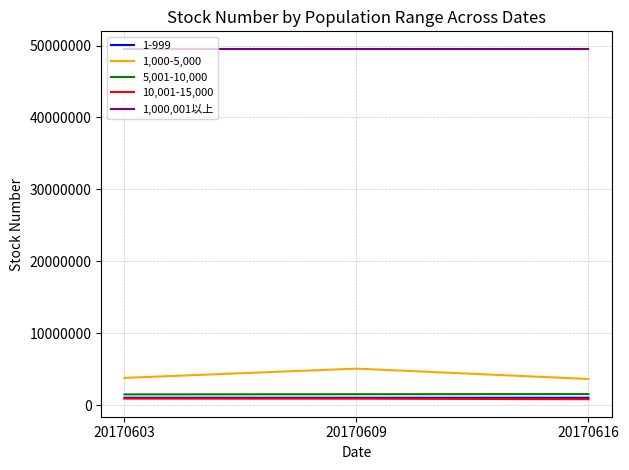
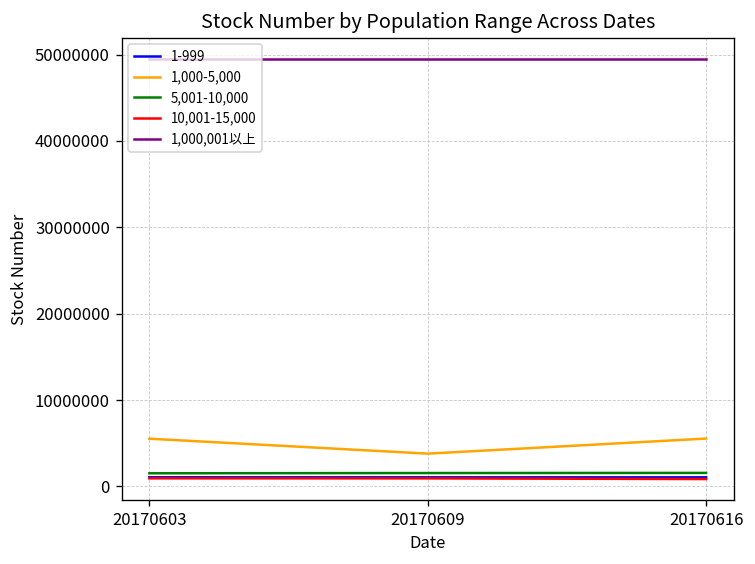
  {
    "1,000-5,000": {
-     "20170603": 4000000,
-     "20170609": 5000000,
-     "20170616": 4000000
+     "20170603": 6000000,
+     "20170609": 4000000,
+     "20170616": 6000000
    },
    "5,001-10,000": {
      "20170603": 2000000,
      "20170609": 2000000,
      "20170616": 2000000
    },
    "1,000,001以上": {
      "20170609": 50000000,
      "20170616": 50000000
    }
  }
